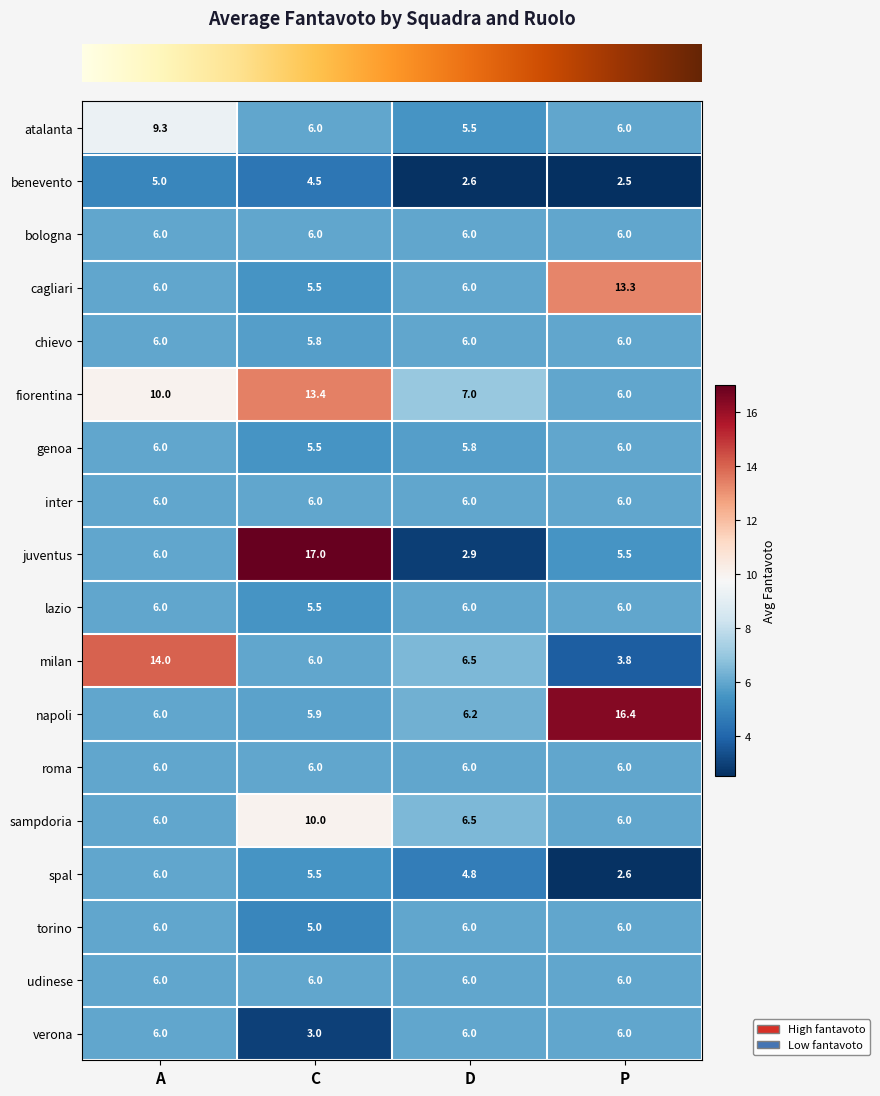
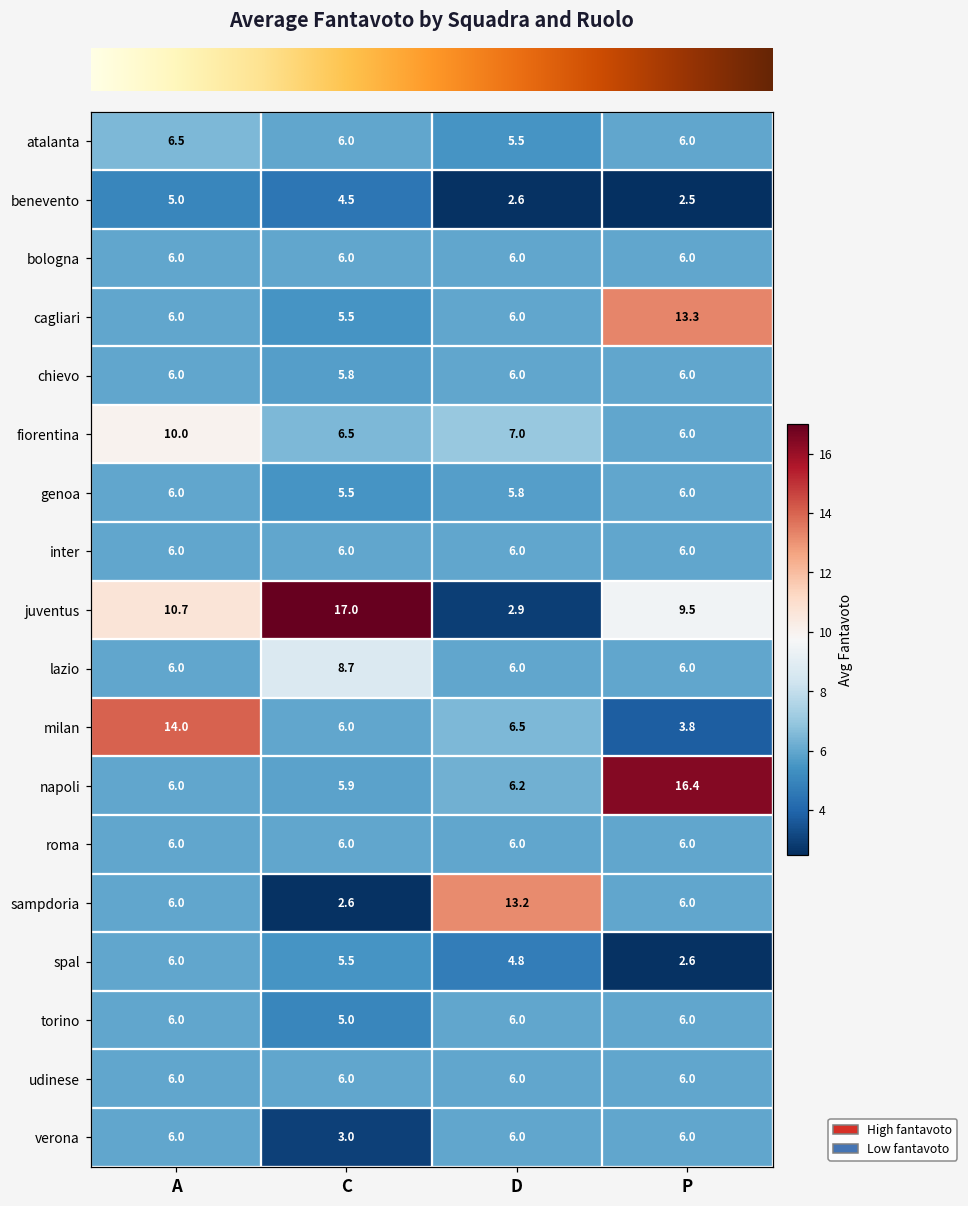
  {
    "atalanta": {
-     "A": 9.3,
+     "A": 6.5,
      "C": 6.0,
      "D": 5.5,
      "P": 6.0
    },
    "benevento": {
      "A": 5.0,
      "C": 4.5,
      "D": 2.6,
      "P": 2.5
    },
    "bologna": {
      "A": 6.0,
      "C": 6.0,
      "D": 6.0,
      "P": 6.0
    },
    "cagliari": {
      "A": 6.0,
      "C": 5.5,
      "D": 6.0,
      "P": 13.3
    },
    "chievo": {
      "A": 6.0,
      "C": 5.8,
      "D": 6.0,
      "P": 6.0
    },
    "fiorentina": {
      "A": 10.0,
-     "C": 13.4,
+     "C": 6.5,
      "D": 7.0,
      "P": 6.0
    },
    "genoa": {
      "A": 6.0,
      "C": 5.5,
      "D": 5.8,
      "P": 6.0
    },
    "inter": {
      "A": 6.0,
      "C": 6.0,
      "D": 6.0,
      "P": 6.0
    },
    "juventus": {
-     "A": 6.0,
+     "A": 10.7,
      "C": 17.0,
      "D": 2.9,
-     "P": 5.5
+     "P": 9.5
    },
    "lazio": {
      "A": 6.0,
-     "C": 5.5,
+     "C": 8.7,
      "D": 6.0,
      "P": 6.0
    },
    "milan": {
      "A": 14.0,
      "C": 6.0,
      "D": 6.5,
      "P": 3.8
    },
    "napoli": {
      "A": 6.0,
      "C": 5.9,
      "D": 6.2,
      "P": 16.4
    },
    "roma": {
      "A": 6.0,
      "C": 6.0,
      "D": 6.0,
      "P": 6.0
    },
    "sampdoria": {
      "A": 6.0,
-     "C": 10.0,
-     "D": 6.5,
+     "C": 2.6,
+     "D": 13.2,
      "P": 6.0
    },
    "spal": {
      "A": 6.0,
      "C": 5.5,
      "D": 4.8,
      "P": 2.6
    },
    "torino": {
      "A": 6.0,
      "C": 5.0,
      "D": 6.0,
      "P": 6.0
    },
    "udinese": {
      "A": 6.0,
      "C": 6.0,
      "D": 6.0,
      "P": 6.0
    },
    "verona": {
      "A": 6.0,
      "C": 3.0,
      "D": 6.0,
      "P": 6.0
    }
  }
